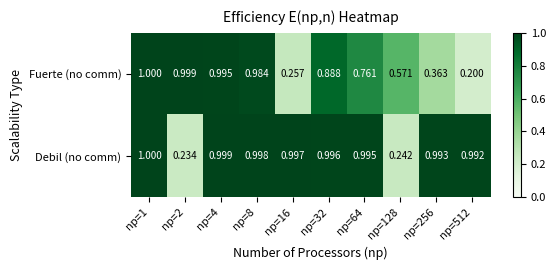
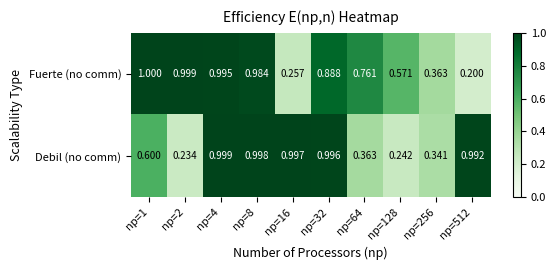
  {
    "Fuerte (no comm)": {
      "np=1": 1.000,
      "np=2": 0.999,
      "np=4": 0.995,
      "np=8": 0.984,
      "np=16": 0.257,
      "np=32": 0.888,
      "np=64": 0.761,
      "np=128": 0.571,
      "np=256": 0.363,
      "np=512": 0.200
    },
    "Debil (no comm)": {
-     "np=1": 1.000,
+     "np=1": 0.600,
      "np=2": 0.234,
      "np=4": 0.999,
      "np=8": 0.998,
      "np=16": 0.997,
      "np=32": 0.996,
-     "np=64": 0.995,
+     "np=64": 0.363,
      "np=128": 0.242,
-     "np=256": 0.993,
+     "np=256": 0.341,
      "np=512": 0.992
    }
  }
